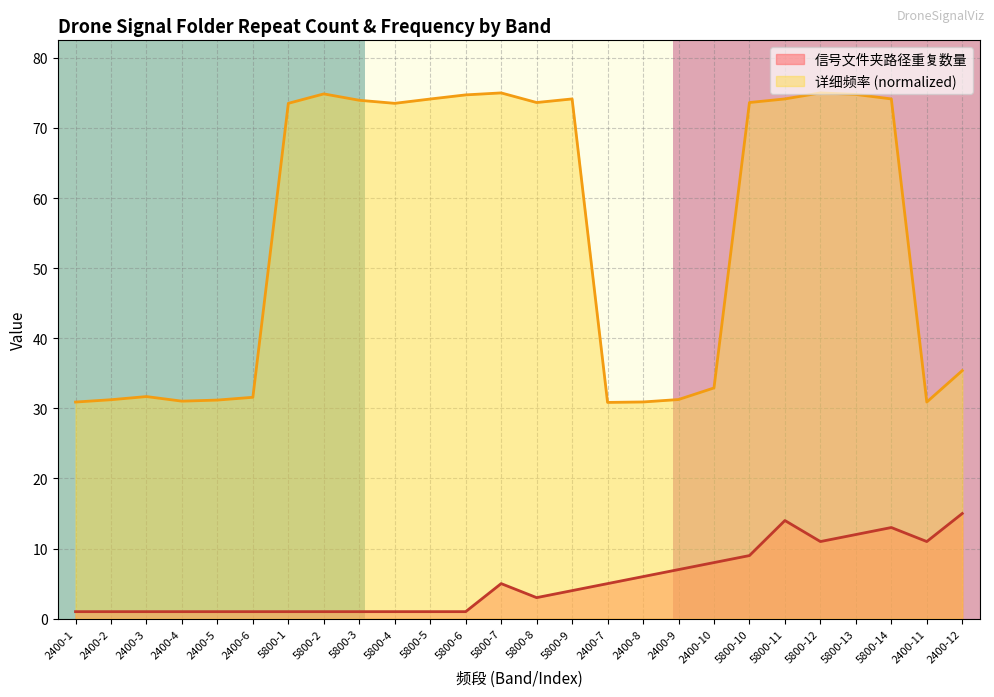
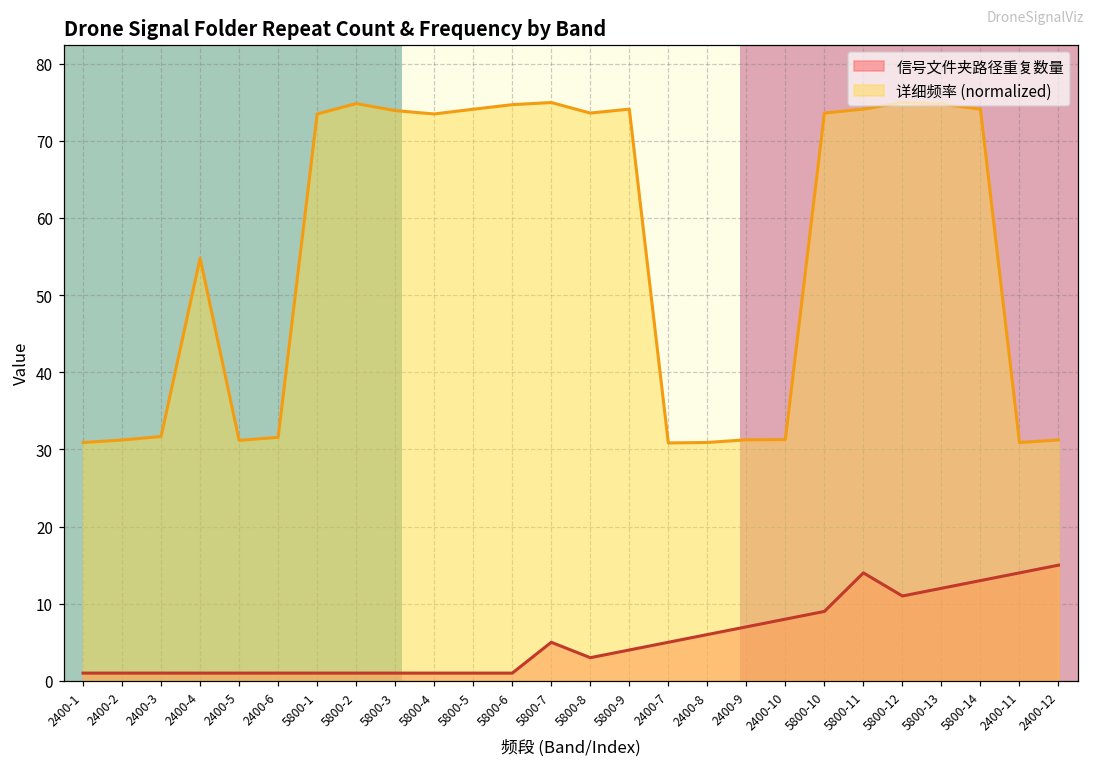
  {
    "信号文件夹路径重复数量": {
      "2400-1": 1,
      "2400-2": 1,
      "2400-3": 1,
      "2400-4": 1,
      "2400-5": 1,
      "2400-6": 1,
      "5800-1": 1,
      "5800-2": 1,
      "5800-3": 1,
      "5800-4": 1,
      "5800-5": 1,
      "5800-6": 1,
      "5800-7": 5,
      "5800-8": 3,
      "5800-9": 4,
      "2400-7": 5,
      "2400-8": 6,
      "2400-9": 7,
      "2400-10": 8,
      "5800-10": 9,
      "5800-11": 14,
      "5800-12": 11,
      "5800-13": 12,
      "5800-14": 13,
-     "2400-11": 11,
+     "2400-11": 14,
      "2400-12": 15
    },
    "详细频率 (normalized)": {
      "2400-1": 31,
      "2400-2": 31,
      "2400-3": 32,
-     "2400-4": 31,
+     "2400-4": 55,
      "2400-5": 31,
      "2400-6": 32,
      "5800-1": 74,
      "5800-2": 75,
      "5800-3": 74,
      "5800-4": 74,
      "5800-5": 74,
      "5800-6": 75,
      "5800-7": 75,
      "5800-8": 74,
      "5800-9": 74,
      "2400-7": 31,
      "2400-8": 31,
      "2400-9": 31,
-     "2400-10": 33,
+     "2400-10": 31,
      "5800-10": 74,
      "5800-11": 74,
      "5800-13": 75,
      "5800-14": 74,
      "2400-11": 31,
-     "2400-12": 35
+     "2400-12": 31
    }
  }
